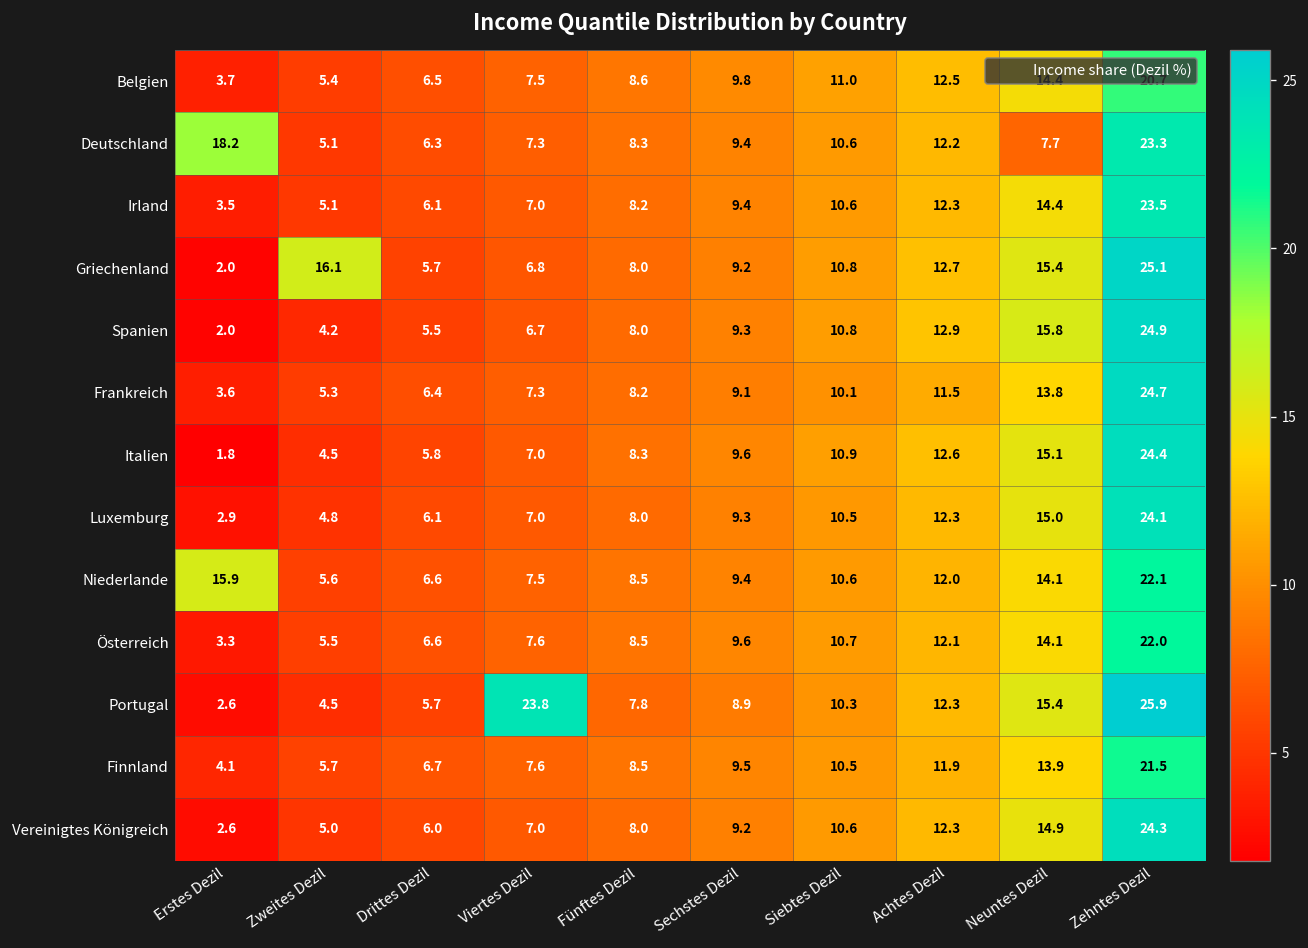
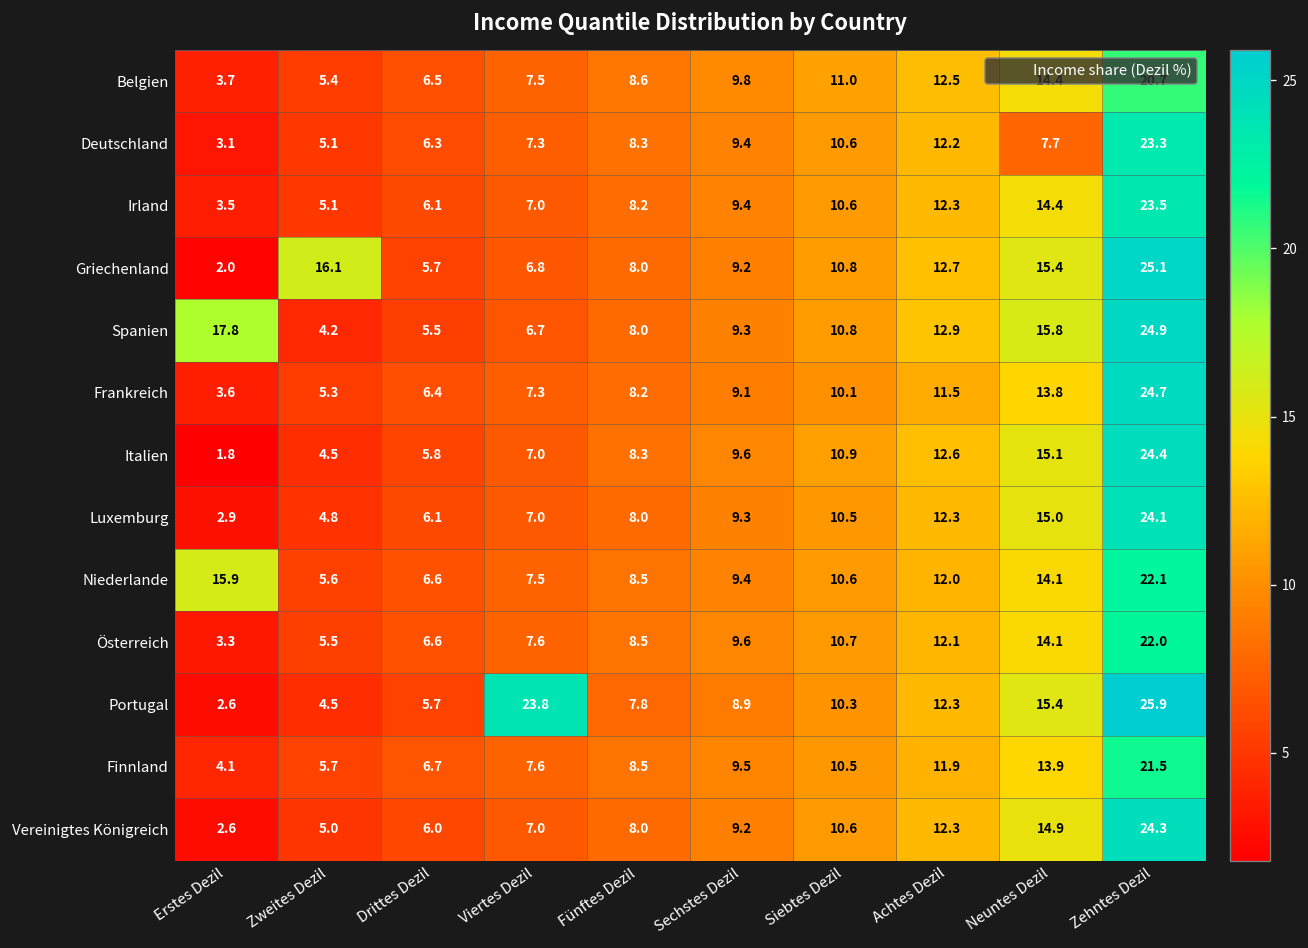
  {
    "Belgien": {
      "Erstes Dezil": 3.7,
      "Zweites Dezil": 5.4,
      "Drittes Dezil": 6.5,
      "Viertes Dezil": 7.5,
      "Fünftes Dezil": 8.6,
      "Sechstes Dezil": 9.8,
      "Siebtes Dezil": 11.0,
      "Achtes Dezil": 12.5
    },
    "Deutschland": {
-     "Erstes Dezil": 18.2,
+     "Erstes Dezil": 3.1,
      "Zweites Dezil": 5.1,
      "Drittes Dezil": 6.3,
      "Viertes Dezil": 7.3,
      "Fünftes Dezil": 8.3,
      "Sechstes Dezil": 9.4,
      "Siebtes Dezil": 10.6,
      "Achtes Dezil": 12.2,
      "Neuntes Dezil": 7.7,
      "Zehntes Dezil": 23.3
    },
    "Irland": {
      "Erstes Dezil": 3.5,
      "Zweites Dezil": 5.1,
      "Drittes Dezil": 6.1,
      "Viertes Dezil": 7.0,
      "Fünftes Dezil": 8.2,
      "Sechstes Dezil": 9.4,
      "Siebtes Dezil": 10.6,
      "Achtes Dezil": 12.3,
      "Neuntes Dezil": 14.4,
      "Zehntes Dezil": 23.5
    },
    "Griechenland": {
      "Erstes Dezil": 2.0,
      "Zweites Dezil": 16.1,
      "Drittes Dezil": 5.7,
      "Viertes Dezil": 6.8,
      "Fünftes Dezil": 8.0,
      "Sechstes Dezil": 9.2,
      "Siebtes Dezil": 10.8,
      "Achtes Dezil": 12.7,
      "Neuntes Dezil": 15.4,
      "Zehntes Dezil": 25.1
    },
    "Spanien": {
-     "Erstes Dezil": 2.0,
+     "Erstes Dezil": 17.8,
      "Zweites Dezil": 4.2,
      "Drittes Dezil": 5.5,
      "Viertes Dezil": 6.7,
      "Fünftes Dezil": 8.0,
      "Sechstes Dezil": 9.3,
      "Siebtes Dezil": 10.8,
      "Achtes Dezil": 12.9,
      "Neuntes Dezil": 15.8,
      "Zehntes Dezil": 24.9
    },
    "Frankreich": {
      "Erstes Dezil": 3.6,
      "Zweites Dezil": 5.3,
      "Drittes Dezil": 6.4,
      "Viertes Dezil": 7.3,
      "Fünftes Dezil": 8.2,
      "Sechstes Dezil": 9.1,
      "Siebtes Dezil": 10.1,
      "Achtes Dezil": 11.5,
      "Neuntes Dezil": 13.8,
      "Zehntes Dezil": 24.7
    },
    "Italien": {
      "Erstes Dezil": 1.8,
      "Zweites Dezil": 4.5,
      "Drittes Dezil": 5.8,
      "Viertes Dezil": 7.0,
      "Fünftes Dezil": 8.3,
      "Sechstes Dezil": 9.6,
      "Siebtes Dezil": 10.9,
      "Achtes Dezil": 12.6,
      "Neuntes Dezil": 15.1,
      "Zehntes Dezil": 24.4
    },
    "Luxemburg": {
      "Erstes Dezil": 2.9,
      "Zweites Dezil": 4.8,
      "Drittes Dezil": 6.1,
      "Viertes Dezil": 7.0,
      "Fünftes Dezil": 8.0,
      "Sechstes Dezil": 9.3,
      "Siebtes Dezil": 10.5,
      "Achtes Dezil": 12.3,
      "Neuntes Dezil": 15.0,
      "Zehntes Dezil": 24.1
    },
    "Niederlande": {
      "Erstes Dezil": 15.9,
      "Zweites Dezil": 5.6,
      "Drittes Dezil": 6.6,
      "Viertes Dezil": 7.5,
      "Fünftes Dezil": 8.5,
      "Sechstes Dezil": 9.4,
      "Siebtes Dezil": 10.6,
      "Achtes Dezil": 12.0,
      "Neuntes Dezil": 14.1,
      "Zehntes Dezil": 22.1
    },
    "Österreich": {
      "Erstes Dezil": 3.3,
      "Zweites Dezil": 5.5,
      "Drittes Dezil": 6.6,
      "Viertes Dezil": 7.6,
      "Fünftes Dezil": 8.5,
      "Sechstes Dezil": 9.6,
      "Siebtes Dezil": 10.7,
      "Achtes Dezil": 12.1,
      "Neuntes Dezil": 14.1,
      "Zehntes Dezil": 22.0
    },
    "Portugal": {
      "Erstes Dezil": 2.6,
      "Zweites Dezil": 4.5,
      "Drittes Dezil": 5.7,
      "Viertes Dezil": 23.8,
      "Fünftes Dezil": 7.8,
      "Sechstes Dezil": 8.9,
      "Siebtes Dezil": 10.3,
      "Achtes Dezil": 12.3,
      "Neuntes Dezil": 15.4,
      "Zehntes Dezil": 25.9
    },
    "Finnland": {
      "Erstes Dezil": 4.1,
      "Zweites Dezil": 5.7,
      "Drittes Dezil": 6.7,
      "Viertes Dezil": 7.6,
      "Fünftes Dezil": 8.5,
      "Sechstes Dezil": 9.5,
      "Siebtes Dezil": 10.5,
      "Achtes Dezil": 11.9,
      "Neuntes Dezil": 13.9,
      "Zehntes Dezil": 21.5
    },
    "Vereinigtes Königreich": {
      "Erstes Dezil": 2.6,
      "Zweites Dezil": 5.0,
      "Drittes Dezil": 6.0,
      "Viertes Dezil": 7.0,
      "Fünftes Dezil": 8.0,
      "Sechstes Dezil": 9.2,
      "Siebtes Dezil": 10.6,
      "Achtes Dezil": 12.3,
      "Neuntes Dezil": 14.9,
      "Zehntes Dezil": 24.3
    }
  }
